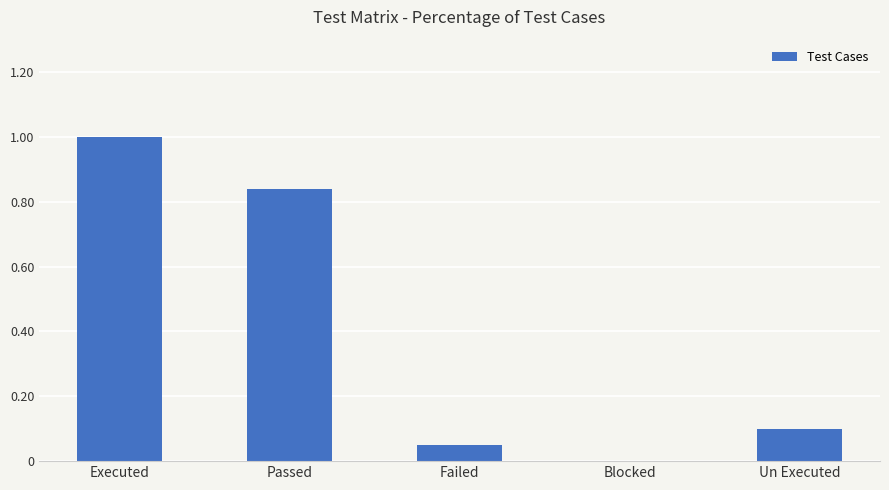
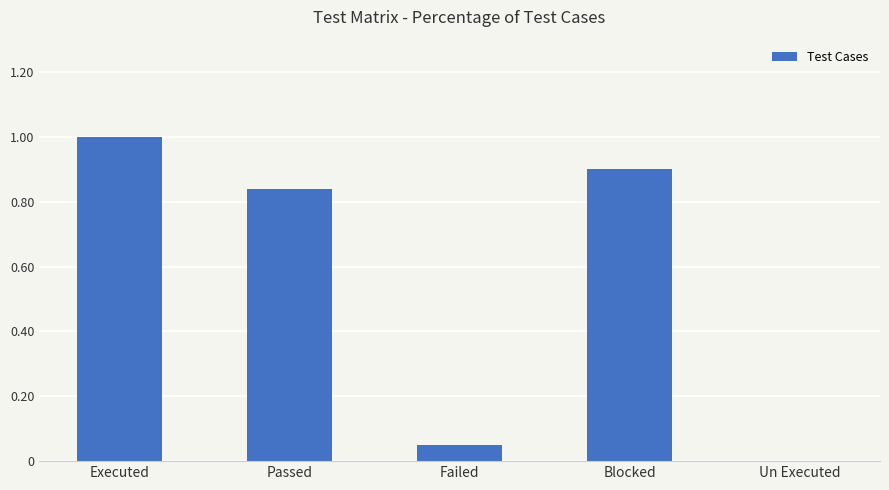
  {
    "Executed": 1.0,
    "Passed": 0.84,
    "Failed": 0.05,
-   "Blocked": 0.0,
-   "Un Executed": 0.1
+   "Blocked": 0.9,
+   "Un Executed": 0.0
  }
